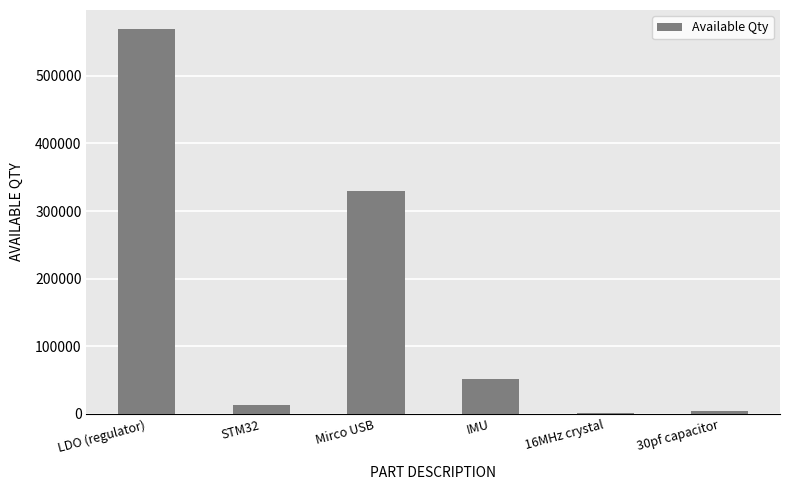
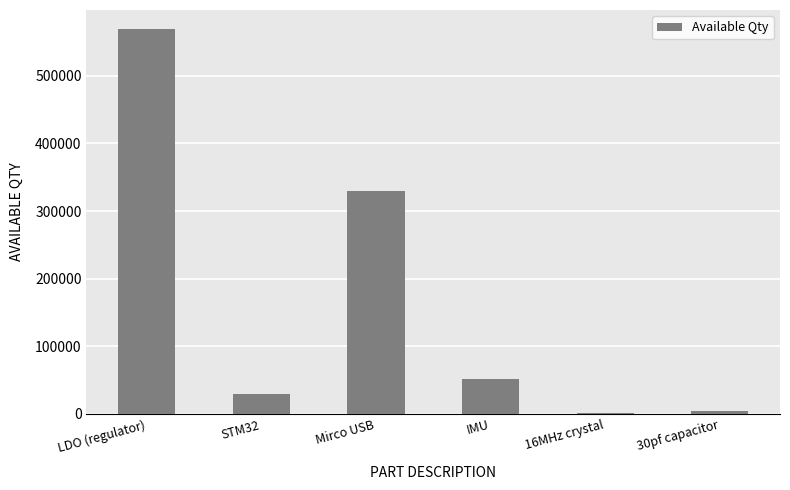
  {
    "LDO (regulator)": 570000,
-   "STM32": 10000,
+   "STM32": 30000,
    "Mirco USB": 330000,
    "IMU": 50000,
    "30pf capacitor": 0
  }
